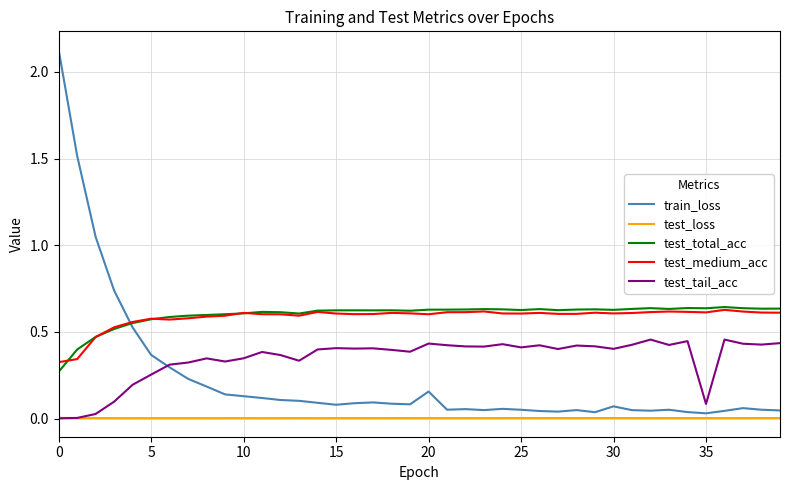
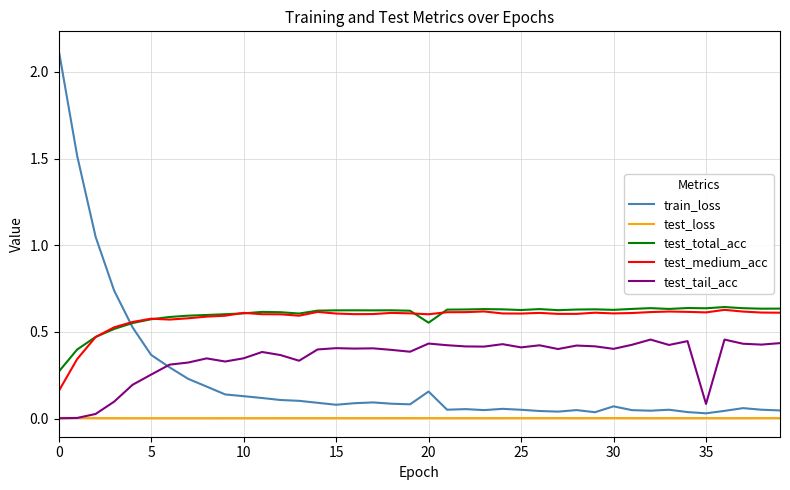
  {
    "train_loss": {
      "0": 2.13,
      "5": 0.37,
      "10": 0.13,
      "15": 0.08,
      "20": 0.16,
      "25": 0.05,
      "30": 0.07,
      "35": 0.03
    },
    "test_loss": {
      "5": 0.00,
      "10": 0.00,
      "15": 0.00,
      "20": 0.00,
      "25": 0.00,
      "30": 0.00,
      "35": 0.00
    },
    "test_total_acc": {
      "0": 0.27,
      "15": 0.62,
-     "20": 0.63,
+     "20": 0.55,
      "25": 0.63,
      "30": 0.63,
      "35": 0.64
    },
    "test_medium_acc": {
-     "0": 0.33,
+     "0": 0.16,
      "15": 0.61,
      "20": 0.60,
      "25": 0.61,
      "30": 0.61,
      "35": 0.61
    },
    "test_tail_acc": {
      "5": 0.25,
      "10": 0.35,
      "15": 0.41,
      "20": 0.43,
      "25": 0.41,
      "30": 0.40,
      "35": 0.08
    }
  }
